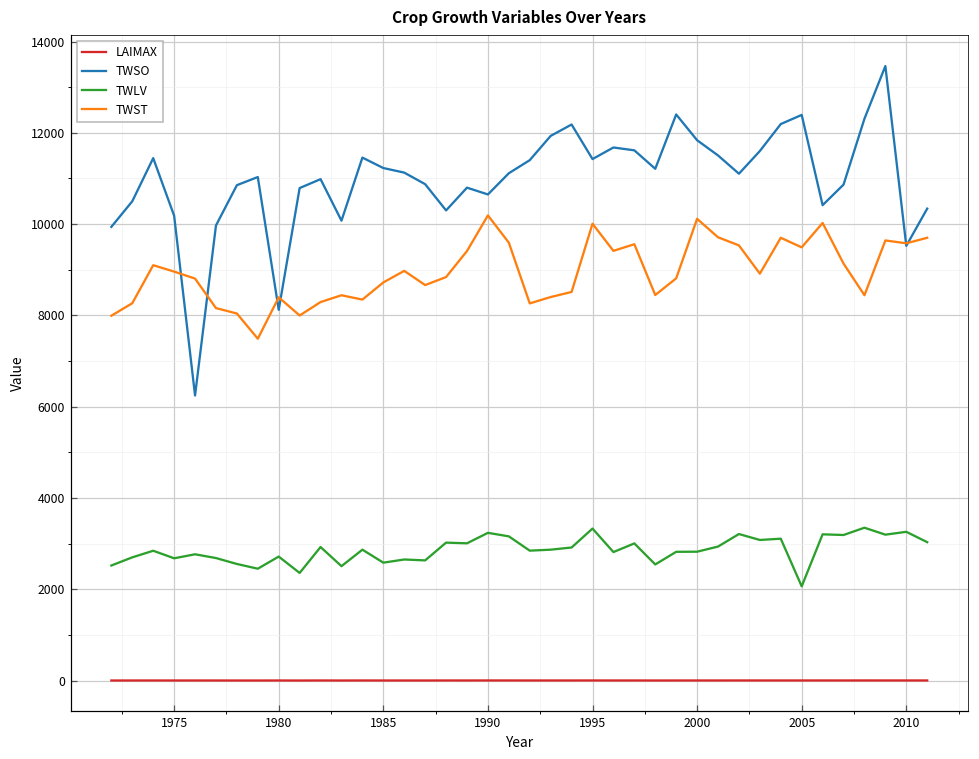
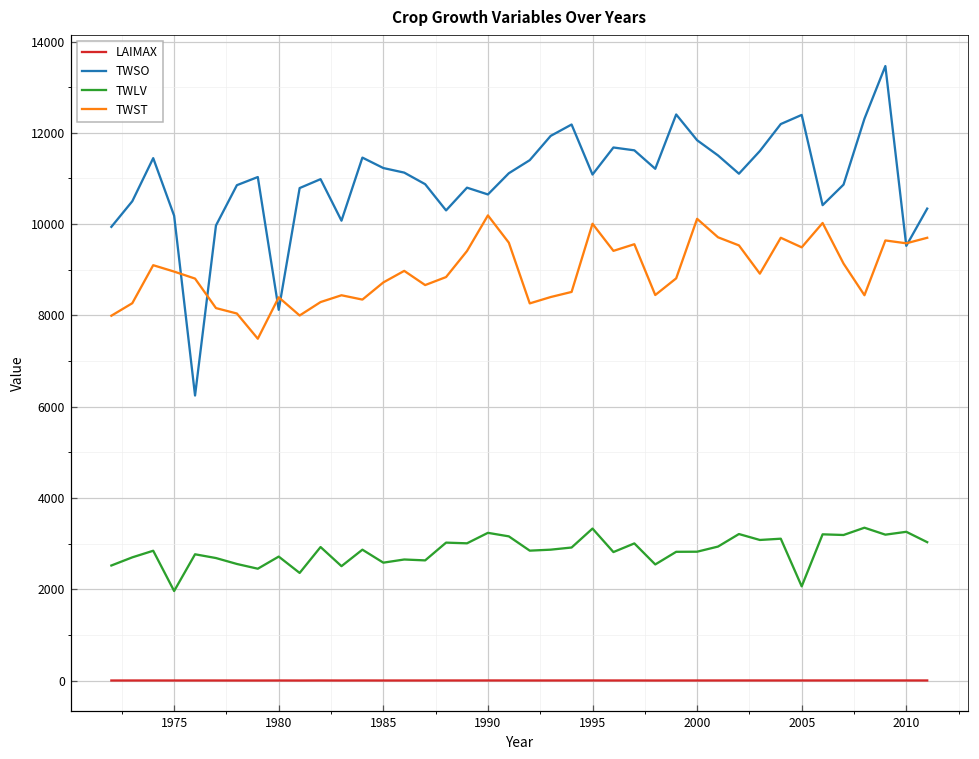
  {
    "LAIMAX": {
      "1975": 0,
      "1980": 0,
      "1985": 0,
      "1990": 0,
      "1995": 0,
      "2000": 0,
      "2005": 0,
      "2010": 0
    },
    "TWSO": {
      "1975": 10200,
      "1980": 8100,
      "1985": 11200,
      "1990": 10700,
-     "1995": 11400,
+     "1995": 11100,
      "2000": 11800,
      "2005": 12400
    },
    "TWLV": {
-     "1975": 2700,
+     "1975": 2000,
      "1980": 2700,
      "1985": 2600,
      "1990": 3200,
      "1995": 3300,
      "2000": 2800,
      "2005": 2100,
      "2010": 3300
    },
    "TWST": {
      "1975": 9000,
      "1980": 8400,
      "1985": 8700,
      "1990": 10200,
      "1995": 10000,
      "2000": 10100,
      "2005": 9500
    }
  }
